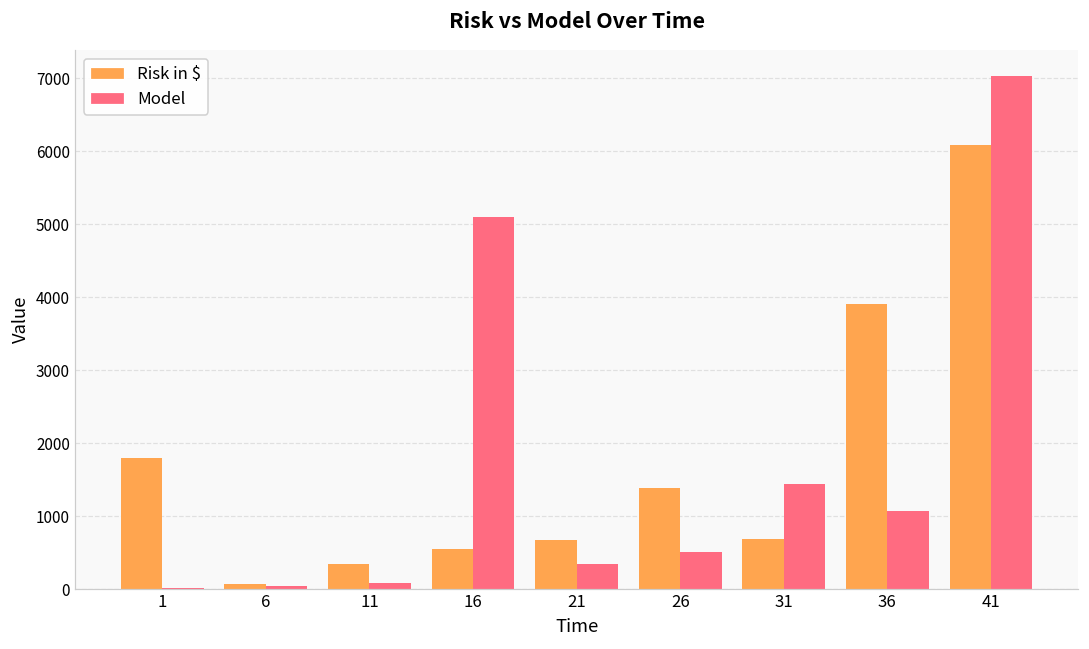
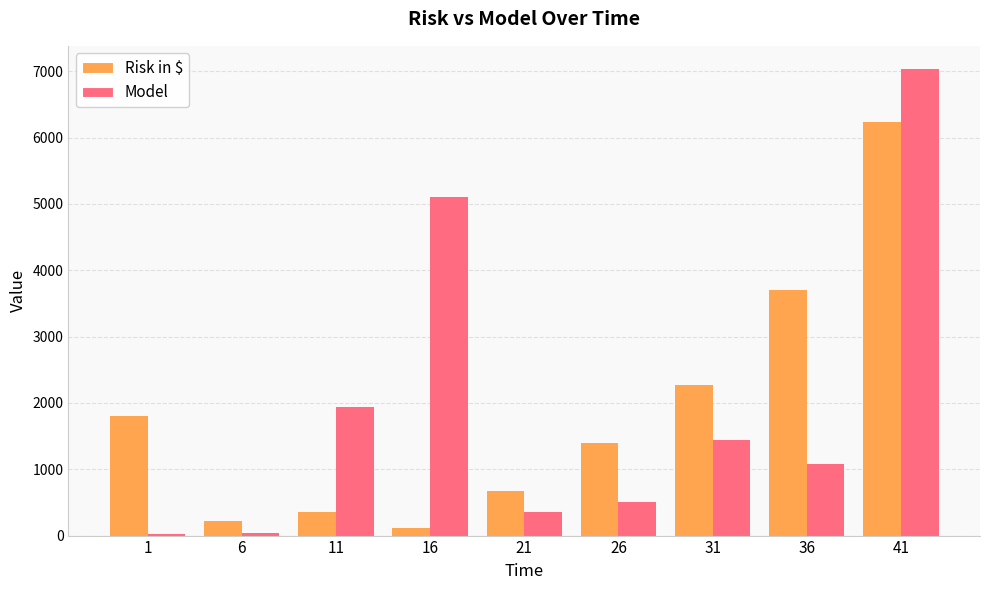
  {
    "Risk in $": {
      "1": 1800,
-     "6": 100,
+     "6": 200,
      "11": 300,
-     "16": 600,
+     "16": 100,
      "21": 700,
      "26": 1400,
-     "31": 700,
-     "36": 3900,
-     "41": 6100
+     "31": 2300,
+     "36": 3700,
+     "41": 6200
    },
    "Model": {
-     "11": 100,
+     "11": 1900,
      "16": 5100,
      "21": 400,
      "26": 500,
      "31": 1400,
      "36": 1100,
      "41": 7000
    }
  }
